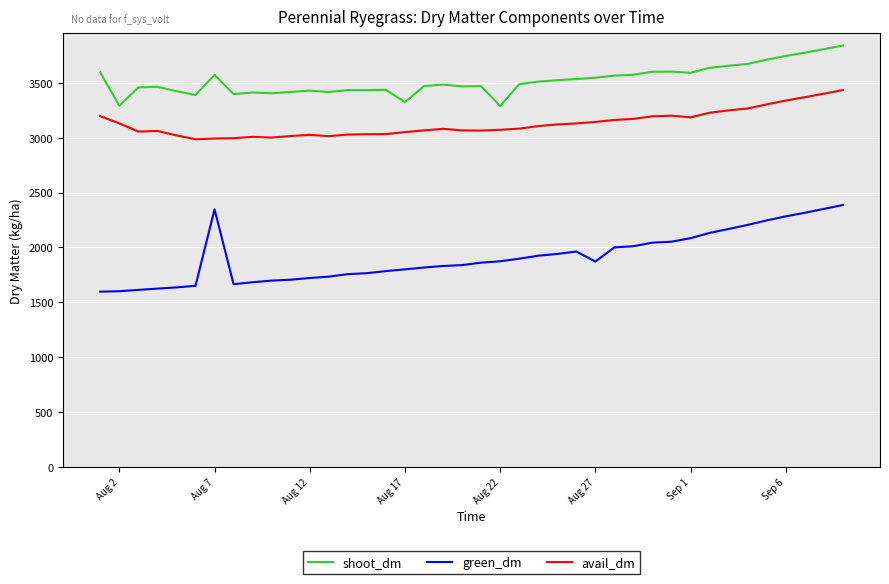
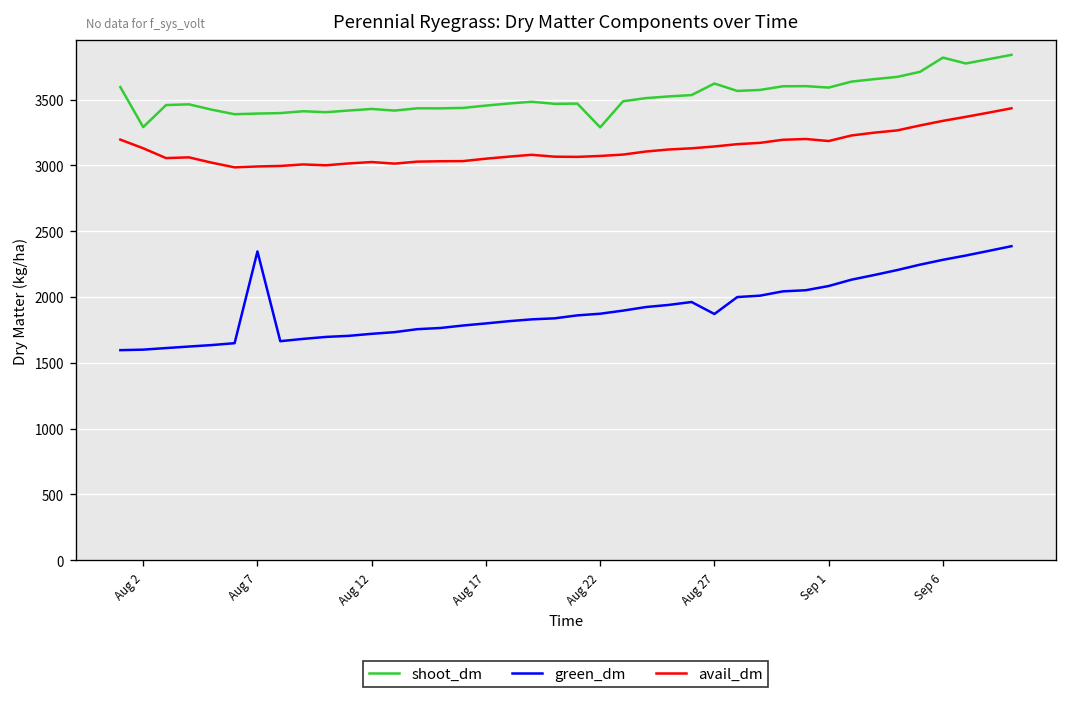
  {
    "shoot_dm": {
      "Aug 2": 3290,
-     "Aug 7": 3570,
+     "Aug 7": 3390,
      "Aug 12": 3430,
-     "Aug 17": 3320,
+     "Aug 17": 3460,
      "Aug 22": 3290,
-     "Aug 27": 3550,
+     "Aug 27": 3620,
      "Sep 1": 3590,
-     "Sep 6": 3750
+     "Sep 6": 3820
    },
    "green_dm": {
      "Aug 2": 1600,
      "Aug 7": 2350,
      "Aug 12": 1720,
      "Aug 17": 1800,
      "Aug 22": 1870,
      "Aug 27": 1870,
      "Sep 1": 2080,
      "Sep 6": 2280
    },
    "avail_dm": {
      "Aug 2": 3130,
      "Aug 7": 2990,
      "Aug 12": 3030,
      "Aug 17": 3050,
      "Aug 22": 3070,
      "Aug 27": 3140,
      "Sep 1": 3190,
      "Sep 6": 3340
    }
  }
